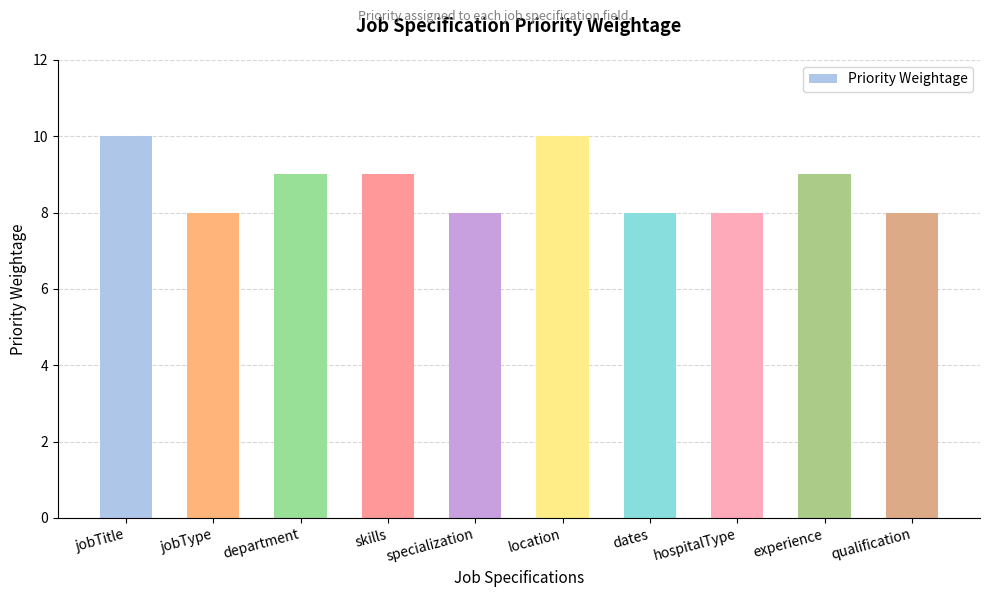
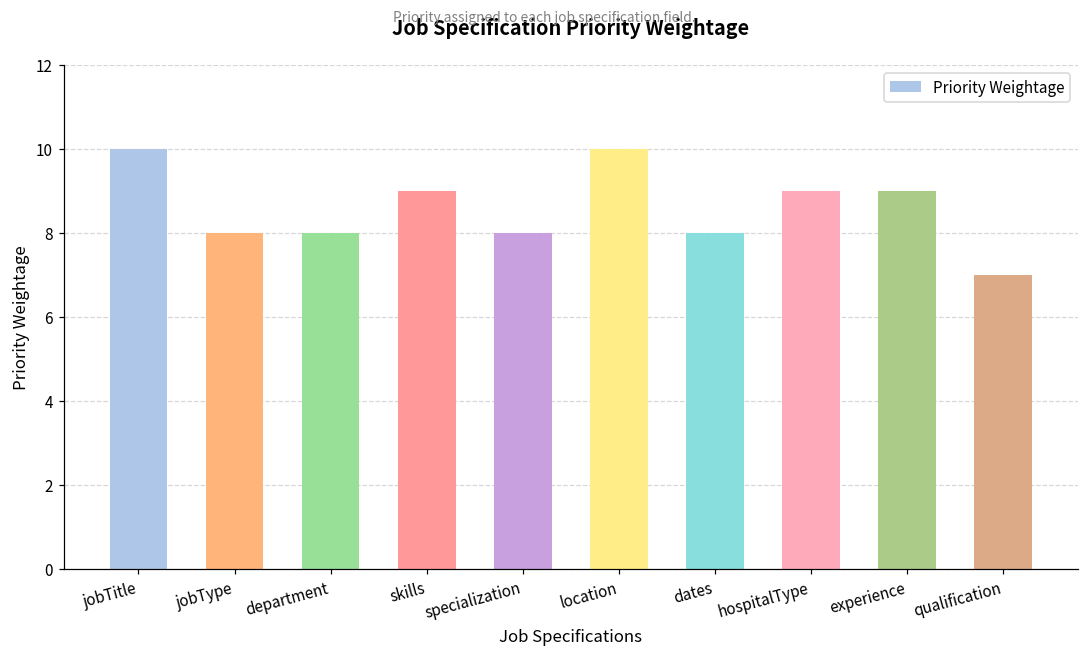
  {
    "jobTitle": 10,
    "jobType": 8,
-   "department": 9,
+   "department": 8,
    "skills": 9,
    "specialization": 8,
    "location": 10,
    "dates": 8,
-   "hospitalType": 8,
+   "hospitalType": 9,
    "experience": 9,
-   "qualification": 8
+   "qualification": 7
  }
